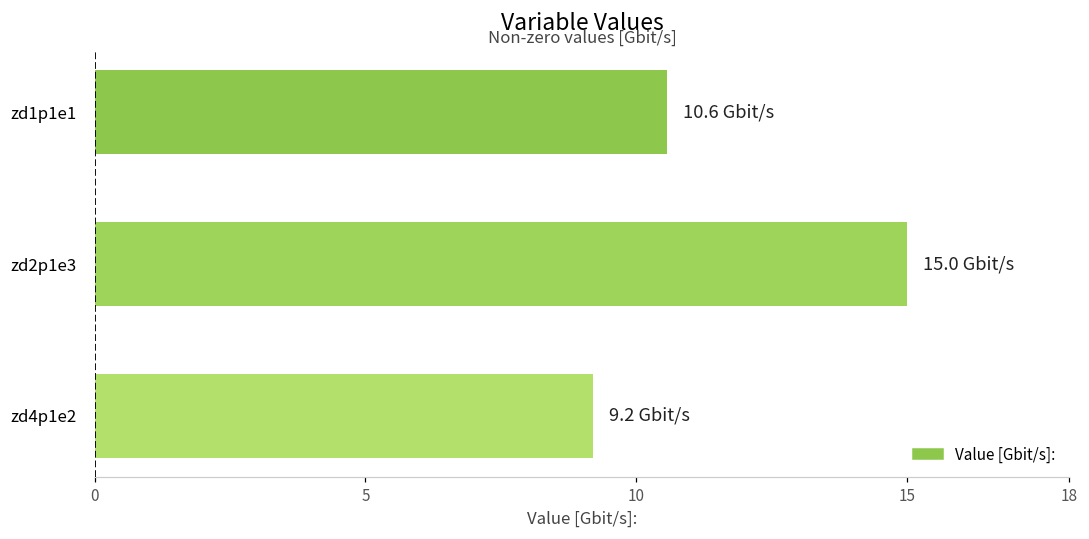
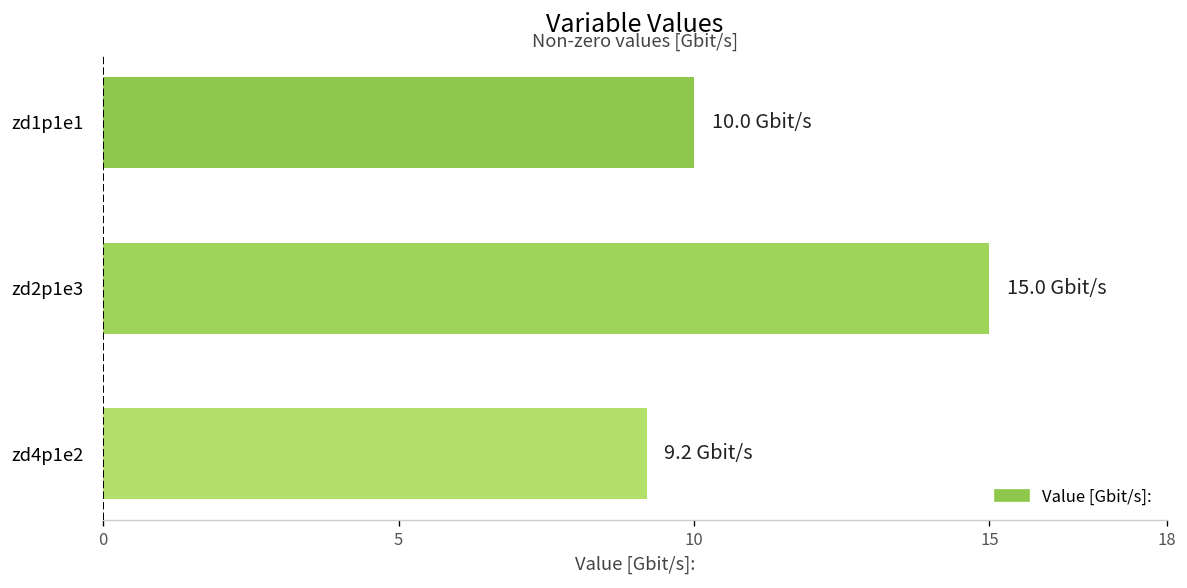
  {
-   "zd1p1e1": 10.6,
+   "zd1p1e1": 10.0,
    "zd2p1e3": 15.0,
    "zd4p1e2": 9.2
  }
